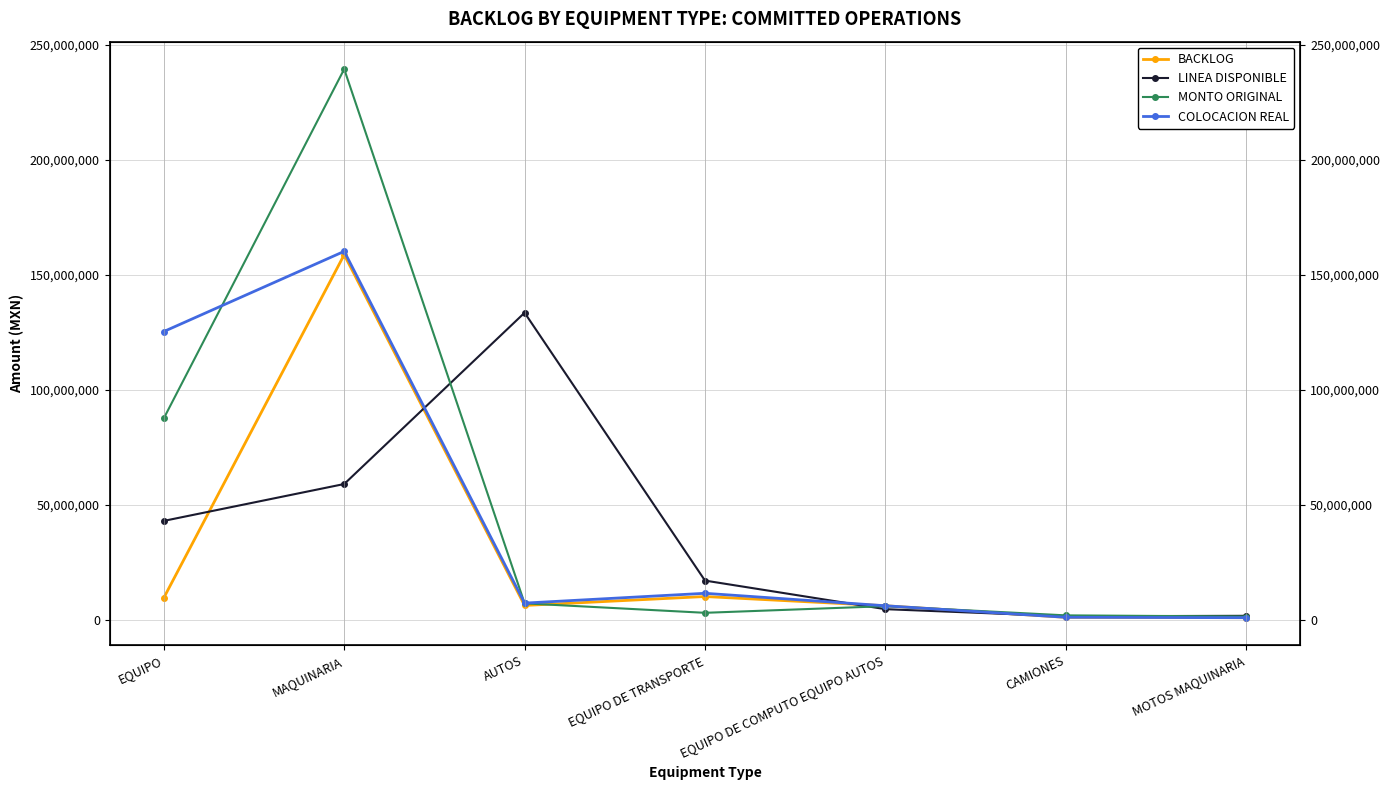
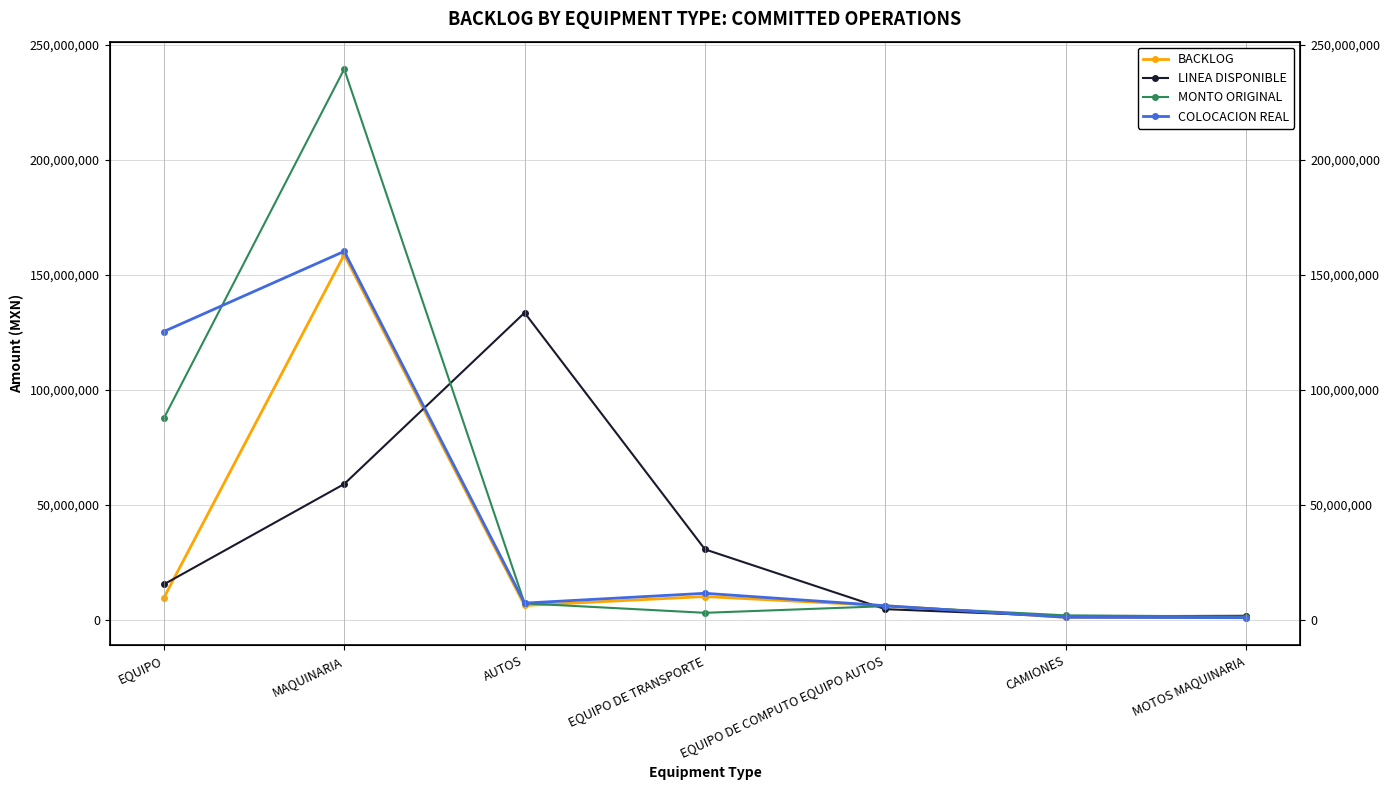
  {
    "BACKLOG": {
      "EQUIPO": "10,000,000",
      "MAQUINARIA": "159,000,000",
      "EQUIPO DE TRANSPORTE": "10,000,000"
    },
    "LINEA DISPONIBLE": {
-     "EQUIPO": "43,000,000",
+     "EQUIPO": "15,000,000",
      "MAQUINARIA": "59,000,000",
      "AUTOS": "134,000,000",
-     "EQUIPO DE TRANSPORTE": "17,000,000",
+     "EQUIPO DE TRANSPORTE": "31,000,000",
      "EQUIPO DE COMPUTO EQUIPO AUTOS": "5,000,000"
    },
    "MONTO ORIGINAL": {
      "EQUIPO": "88,000,000",
      "MAQUINARIA": "240,000,000",
      "EQUIPO DE TRANSPORTE": "3,000,000"
    },
    "COLOCACION REAL": {
      "EQUIPO": "125,000,000",
      "MAQUINARIA": "160,000,000",
      "EQUIPO DE TRANSPORTE": "12,000,000"
    }
  }
